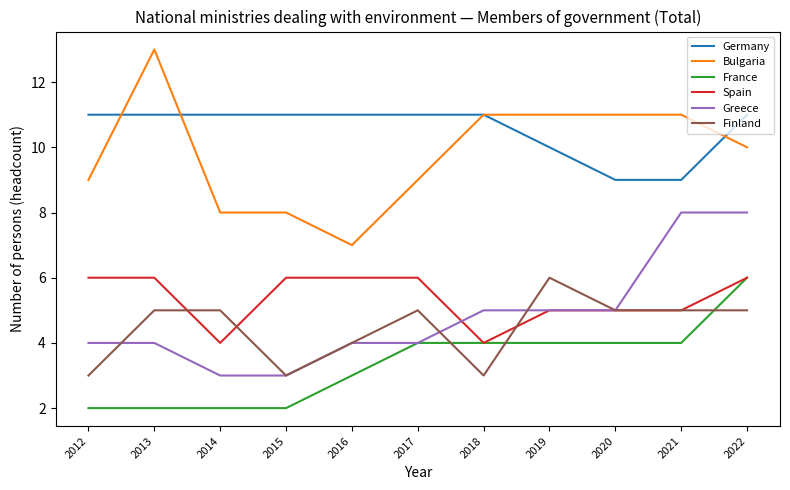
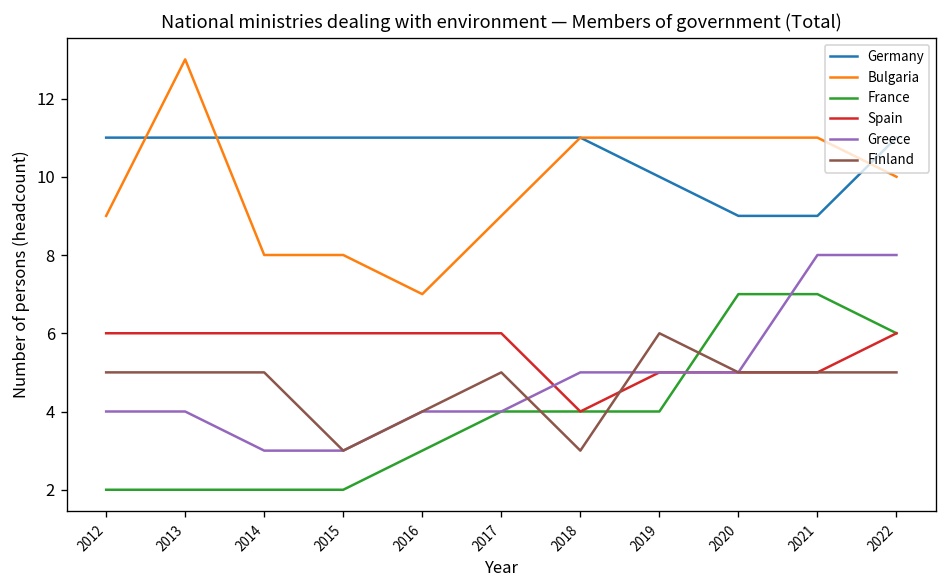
  {
    "Germany": {
      "2012": 11,
      "2013": 11,
      "2014": 11,
      "2015": 11,
      "2016": 11,
      "2017": 11,
      "2019": 10,
      "2020": 9,
      "2021": 9
    },
    "Bulgaria": {
      "2012": 9,
      "2013": 13,
      "2014": 8,
      "2015": 8,
      "2016": 7,
      "2017": 9,
      "2019": 11,
      "2020": 11,
      "2021": 11,
      "2022": 10
    },
    "France": {
      "2012": 2,
      "2013": 2,
      "2014": 2,
      "2015": 2,
      "2016": 3,
      "2019": 4,
-     "2020": 4,
-     "2021": 4
+     "2020": 7,
+     "2021": 7
    },
    "Spain": {
      "2012": 6,
      "2013": 6,
-     "2014": 4,
+     "2014": 6,
      "2015": 6,
      "2016": 6,
      "2017": 6
    },
    "Greece": {
      "2012": 4,
      "2013": 4,
      "2014": 3,
      "2018": 5,
      "2021": 8,
      "2022": 8
    },
    "Finland": {
-     "2012": 3,
+     "2012": 5,
      "2013": 5,
      "2014": 5,
      "2017": 5,
      "2018": 3,
      "2019": 6,
      "2022": 5
    }
  }
